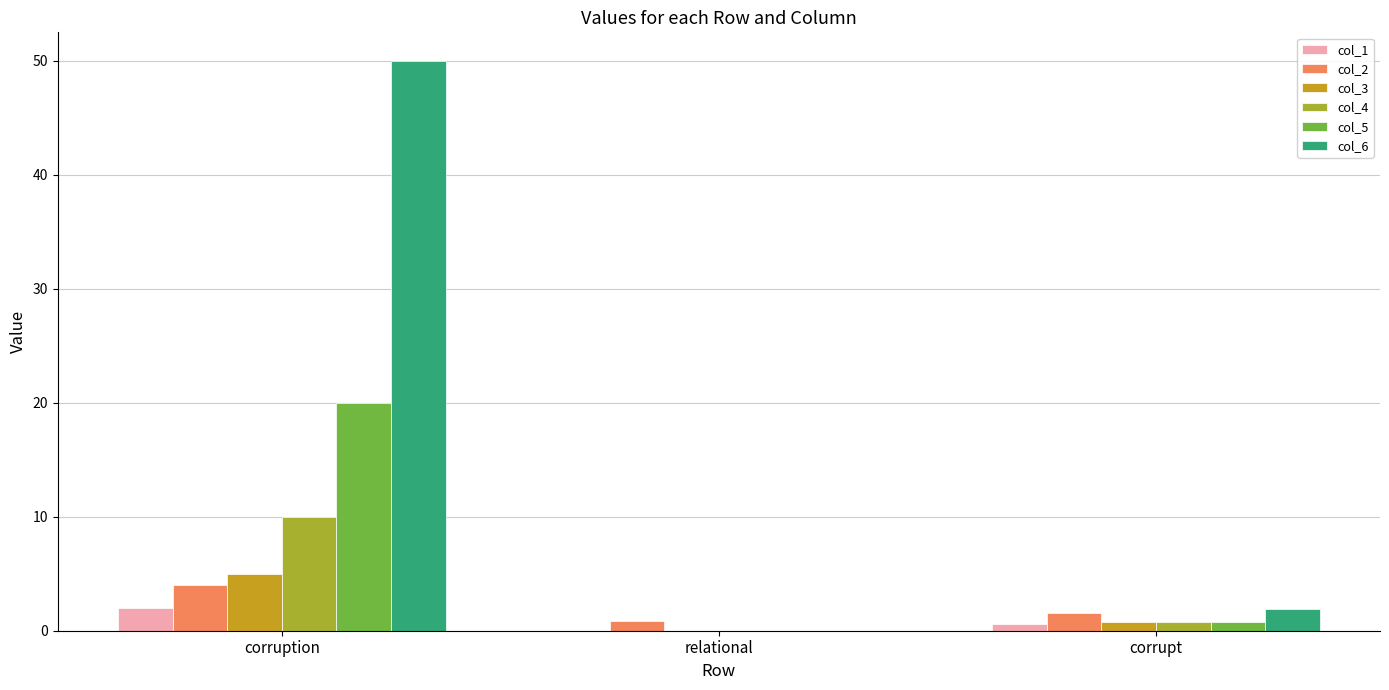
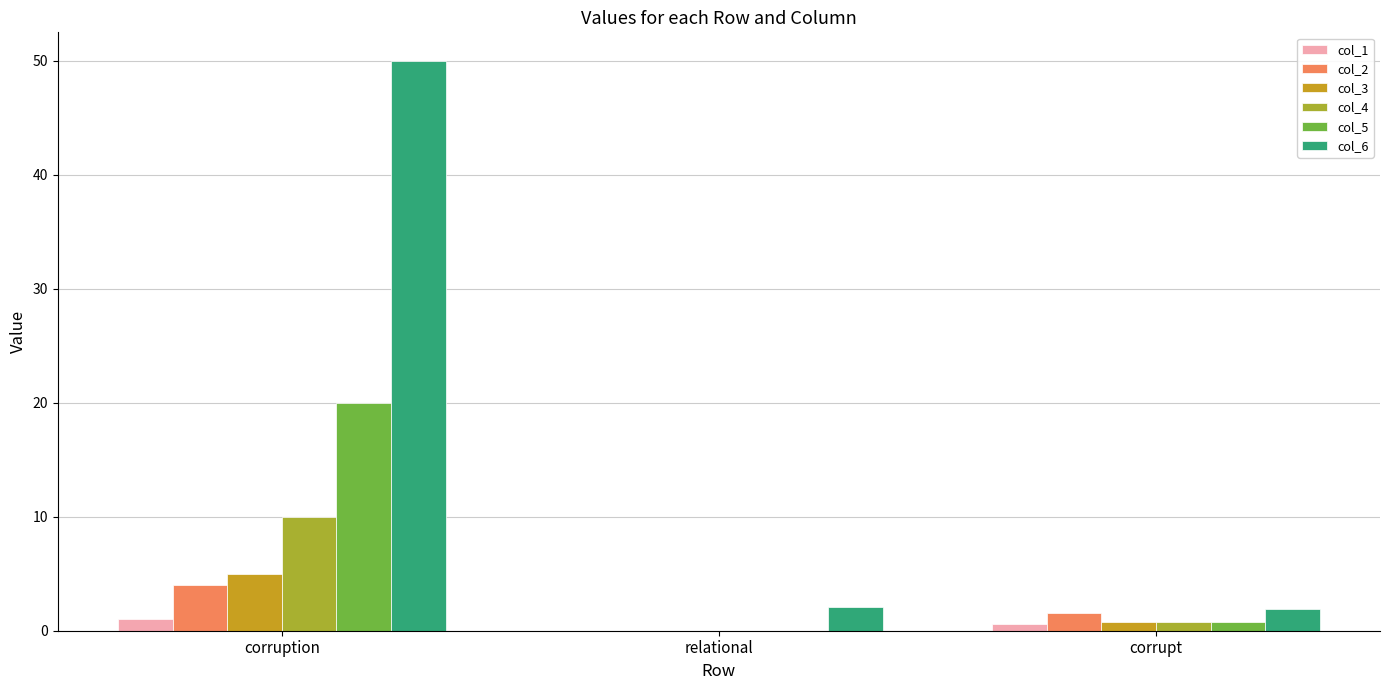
  {
    "col_1": {
-     "corruption": 2,
+     "corruption": 1,
      "corrupt": 0.6
    },
    "col_2": {
      "corruption": 4.0,
-     "relational": 0.9,
+     "relational": 0.0,
      "corrupt": 1.6
    },
    "col_6": {
      "corruption": 50.0,
-     "relational": 0.0,
+     "relational": 2.1,
      "corrupt": 1.9
    }
  }
